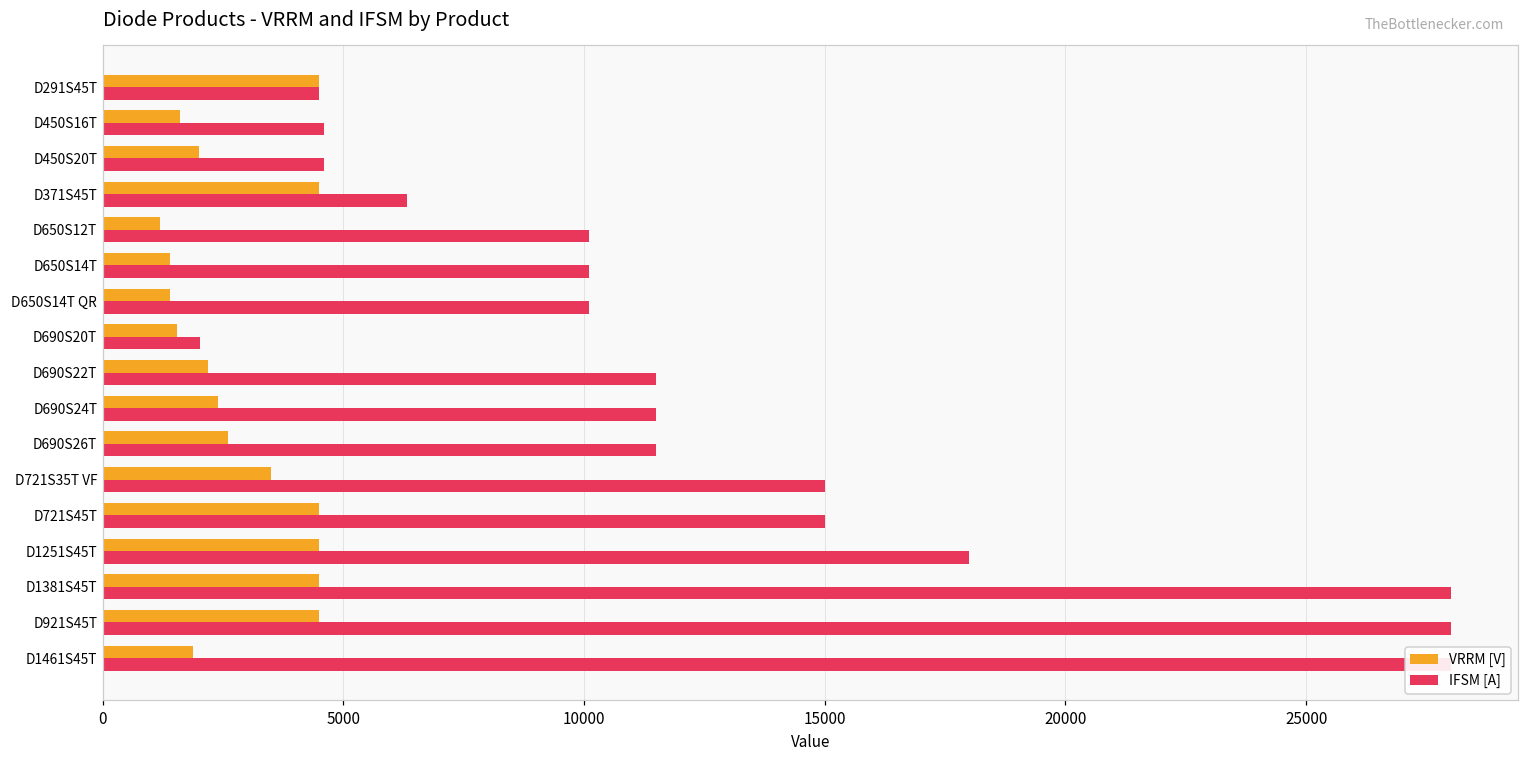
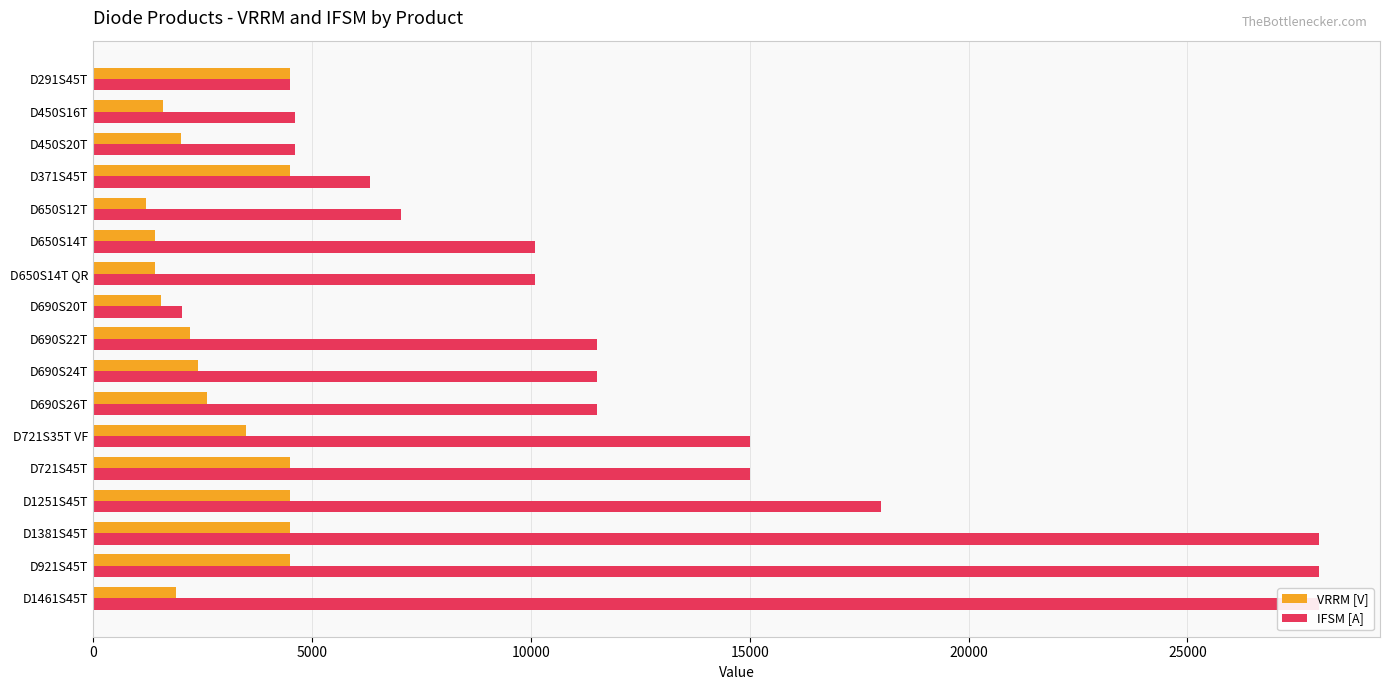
  {
    "VRRM [V]": {
      "D291S45T": 4500,
      "D450S16T": 1600,
      "D450S20T": 2000,
      "D371S45T": 4500,
      "D650S12T": 1200,
      "D650S14T": 1400,
      "D650S14T QR": 1400,
      "D690S20T": 1600,
      "D690S22T": 2200,
      "D690S24T": 2400,
      "D690S26T": 2600,
      "D721S35T VF": 3500,
      "D721S45T": 4500,
      "D1251S45T": 4500,
      "D1381S45T": 4500,
      "D921S45T": 4500,
      "D1461S45T": 1900
    },
    "IFSM [A]": {
      "D291S45T": 4500,
      "D450S16T": 4600,
      "D450S20T": 4600,
      "D371S45T": 6300,
-     "D650S12T": 10100,
+     "D650S12T": 7000,
      "D650S14T": 10100,
      "D650S14T QR": 10100,
      "D690S20T": 2000,
      "D690S22T": 11500,
      "D690S24T": 11500,
      "D690S26T": 11500,
      "D721S35T VF": 15000,
      "D721S45T": 15000,
      "D1251S45T": 18000,
      "D1381S45T": 28000,
      "D921S45T": 28000
    }
  }
